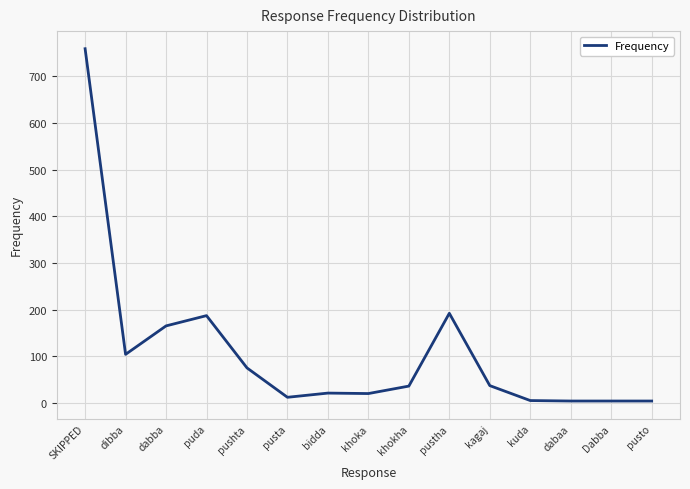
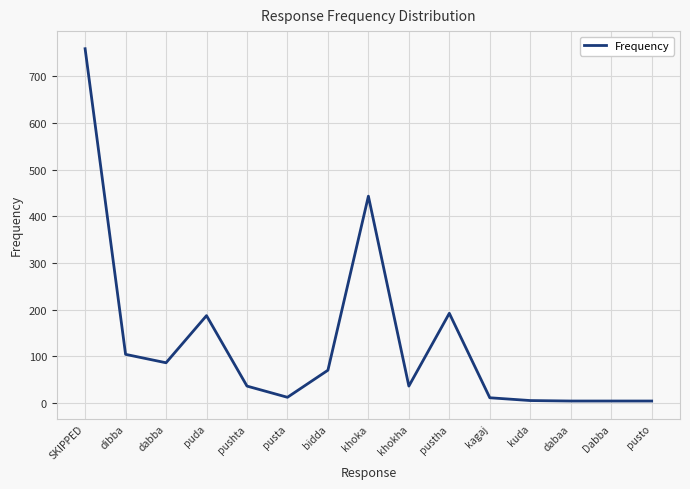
  {
    "SKIPPED": 760,
    "dibba": 100,
-   "dabba": 170,
+   "dabba": 90,
    "puda": 190,
-   "pushta": 80,
+   "pushta": 40,
    "pusta": 10,
-   "bidda": 20,
-   "khoka": 20,
+   "bidda": 70,
+   "khoka": 440,
    "khokha": 40,
    "pustha": 190,
-   "kagaj": 40,
+   "kagaj": 10,
    "kuda": 10,
    "dabaa": 0,
    "Dabba": 0,
    "pusto": 0
  }
